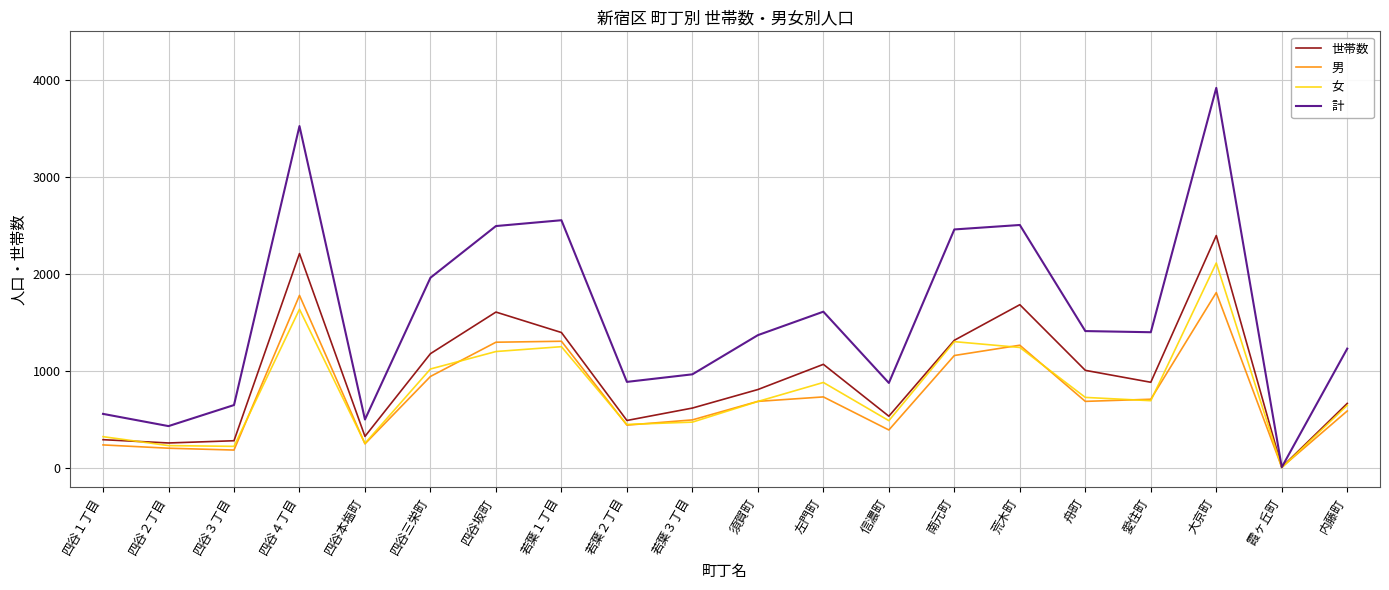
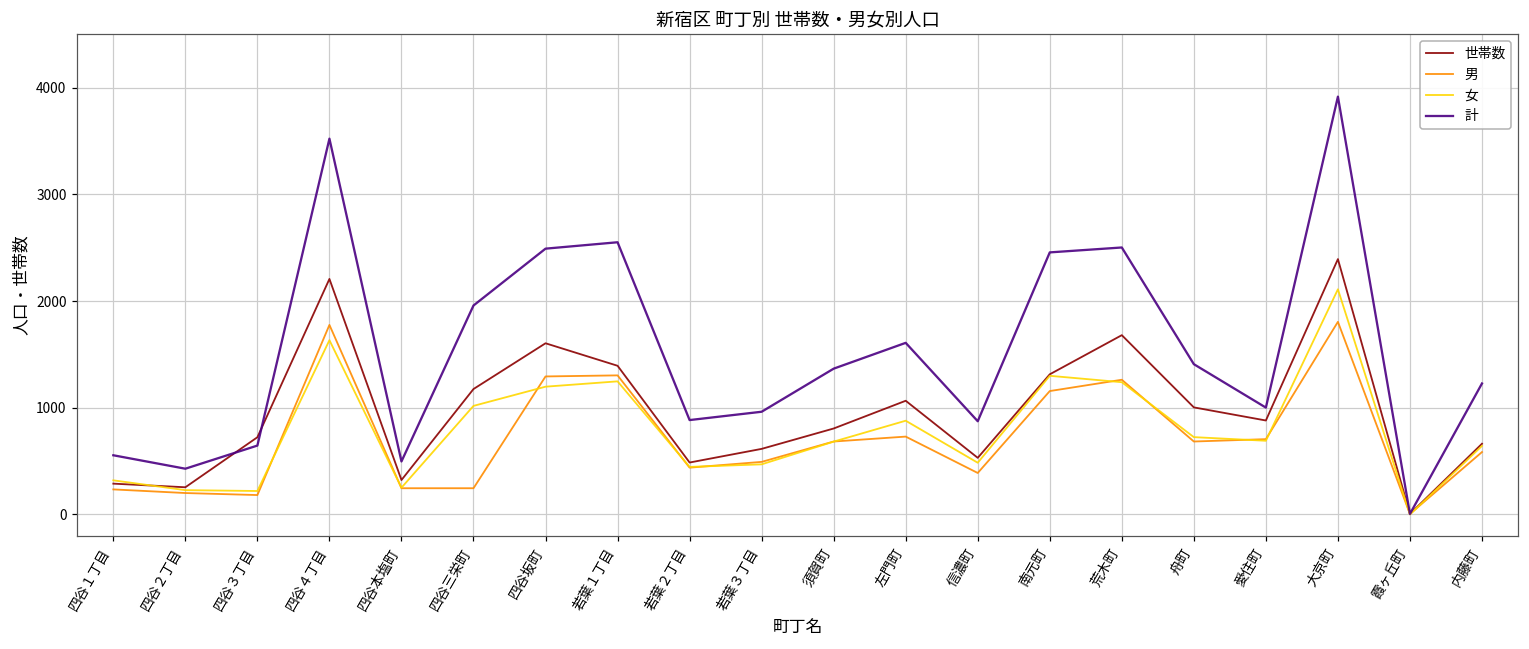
  {
    "世帯数": {
      "四谷１丁目": 300,
      "四谷２丁目": 300,
-     "四谷３丁目": 300,
+     "四谷３丁目": 700,
      "四谷４丁目": 2200,
      "四谷本塩町": 300,
      "四谷三栄町": 1200,
      "四谷坂町": 1600,
      "若葉１丁目": 1400,
      "若葉２丁目": 500,
      "若葉３丁目": 600,
      "須賀町": 800,
      "左門町": 1100,
      "信濃町": 500,
      "荒木町": 1700,
      "舟町": 1000,
      "愛住町": 900,
      "大京町": 2400
    },
    "男": {
      "四谷１丁目": 200,
      "四谷２丁目": 200,
      "四谷３丁目": 200,
      "四谷４丁目": 1800,
-     "四谷三栄町": 900,
+     "四谷三栄町": 200,
      "四谷坂町": 1300,
      "若葉１丁目": 1300,
      "左門町": 700,
      "信濃町": 400,
      "南元町": 1200,
      "舟町": 700,
      "大京町": 1800,
      "内藤町": 600
    },
    "女": {
      "四谷１丁目": 300,
      "四谷２丁目": 200,
      "四谷３丁目": 200,
      "四谷４丁目": 1600,
      "四谷三栄町": 1000,
      "四谷坂町": 1200,
      "若葉１丁目": 1200,
      "左門町": 900,
      "信濃町": 500,
      "舟町": 700,
      "大京町": 2100
    },
    "計": {
      "四谷１丁目": 600,
      "四谷２丁目": 400,
      "四谷３丁目": 600,
      "四谷４丁目": 3500,
      "四谷本塩町": 500,
      "四谷三栄町": 2000,
      "四谷坂町": 2500,
      "若葉１丁目": 2600,
      "若葉２丁目": 900,
      "若葉３丁目": 1000,
      "須賀町": 1400,
      "左門町": 1600,
      "信濃町": 900,
      "南元町": 2500,
      "荒木町": 2500,
      "舟町": 1400,
-     "愛住町": 1400,
+     "愛住町": 1000,
      "大京町": 3900,
      "内藤町": 1200
    }
  }
